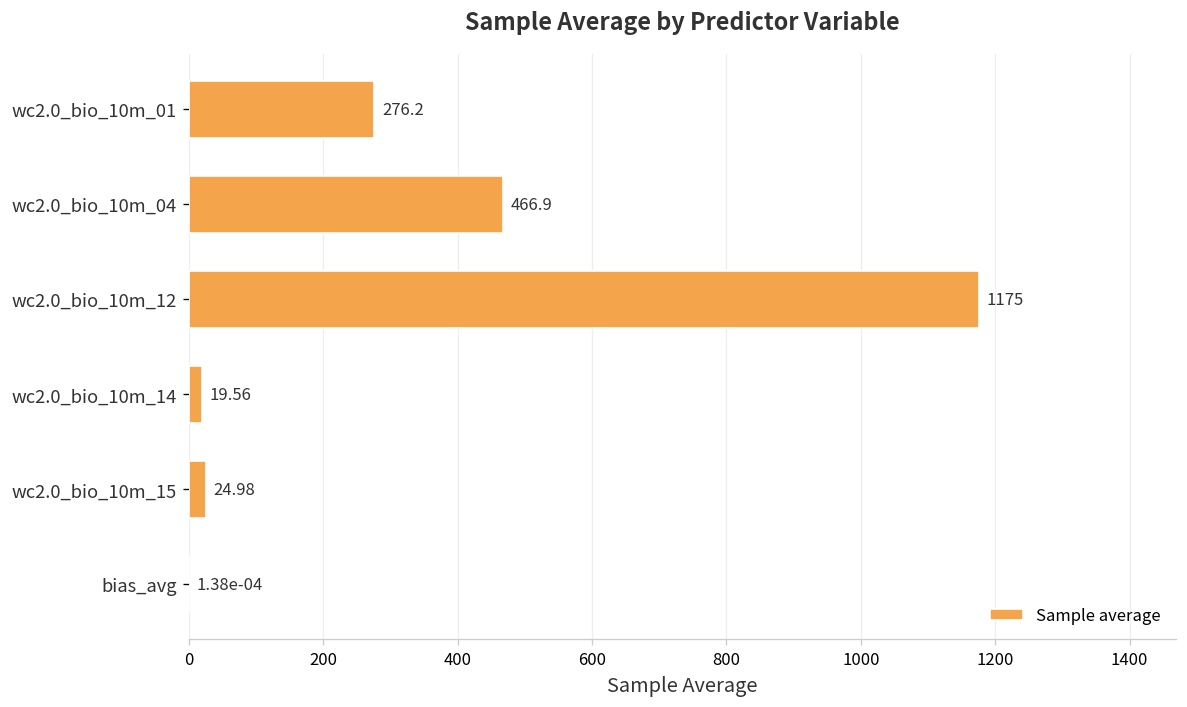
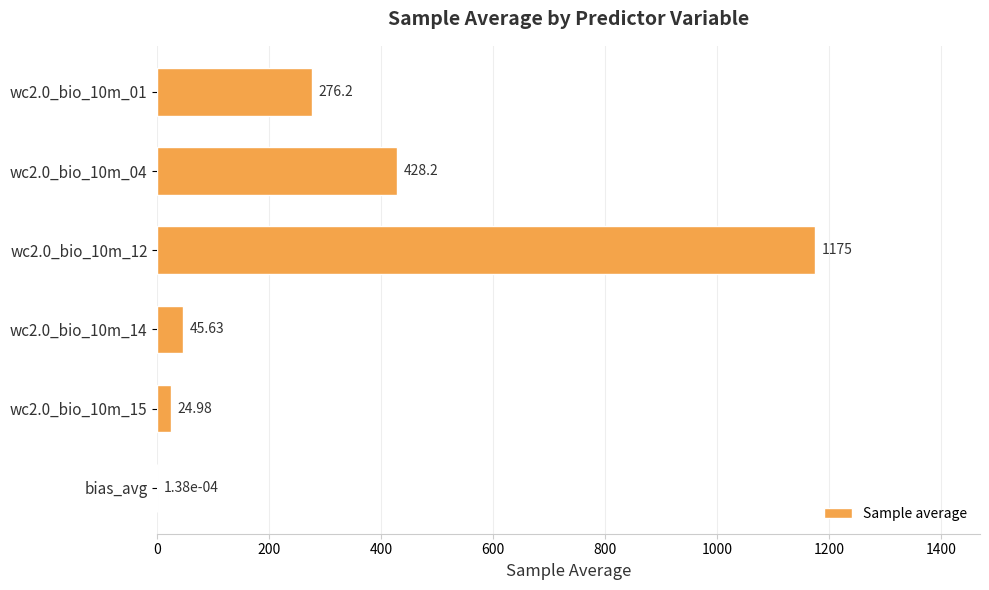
  {
    "wc2.0_bio_10m_01": "276.2",
-   "wc2.0_bio_10m_04": "466.9",
+   "wc2.0_bio_10m_04": "428.2",
    "wc2.0_bio_10m_12": "1175",
-   "wc2.0_bio_10m_14": "19.56",
+   "wc2.0_bio_10m_14": "45.63",
    "wc2.0_bio_10m_15": "24.98",
    "bias_avg": "1.38e-04"
  }
